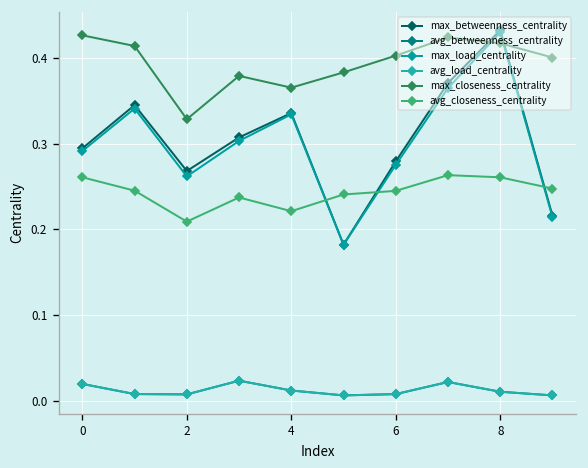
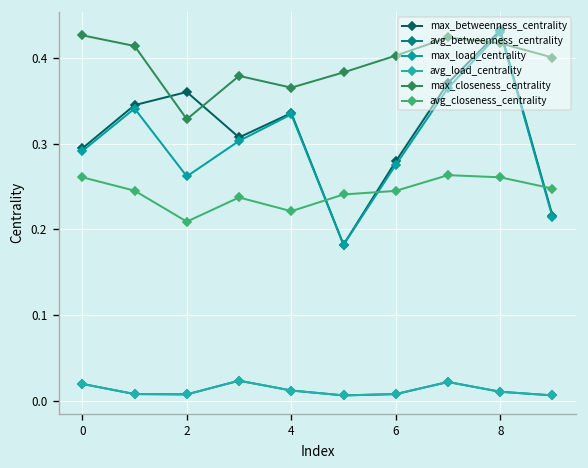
  {
    "max_betweenness_centrality": {
-     "2": 0.27,
+     "2": 0.36,
      "6": 0.28
    }
  }
